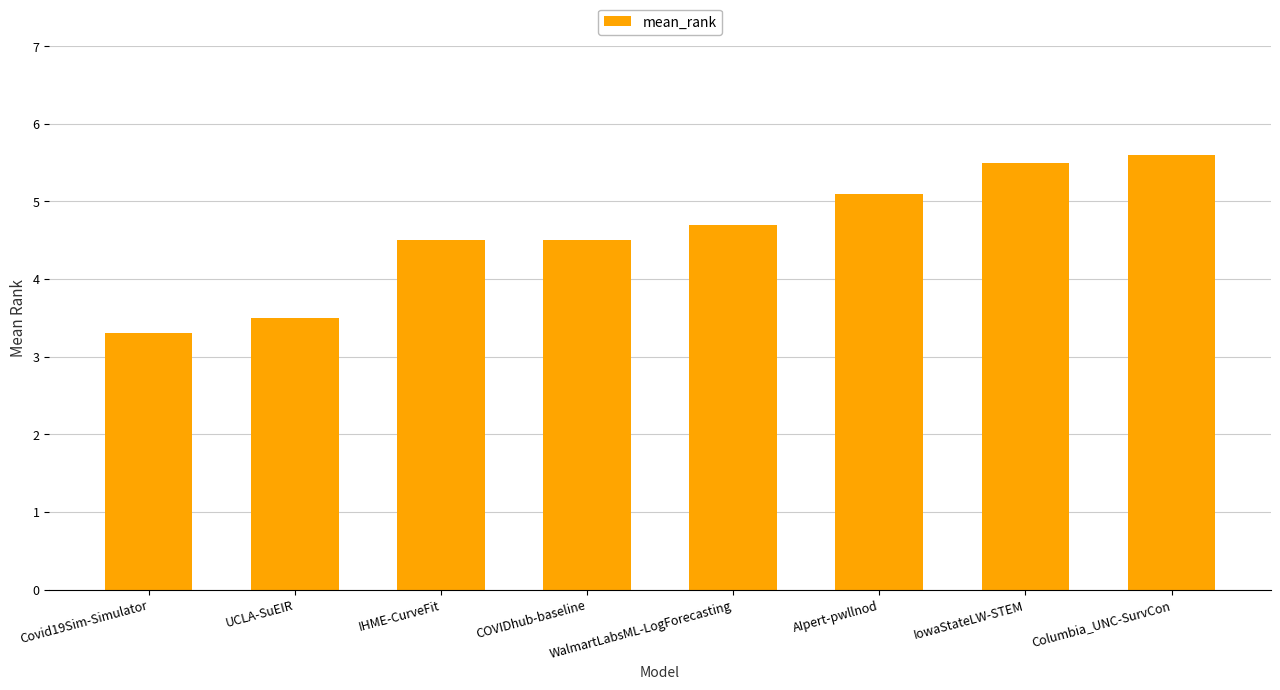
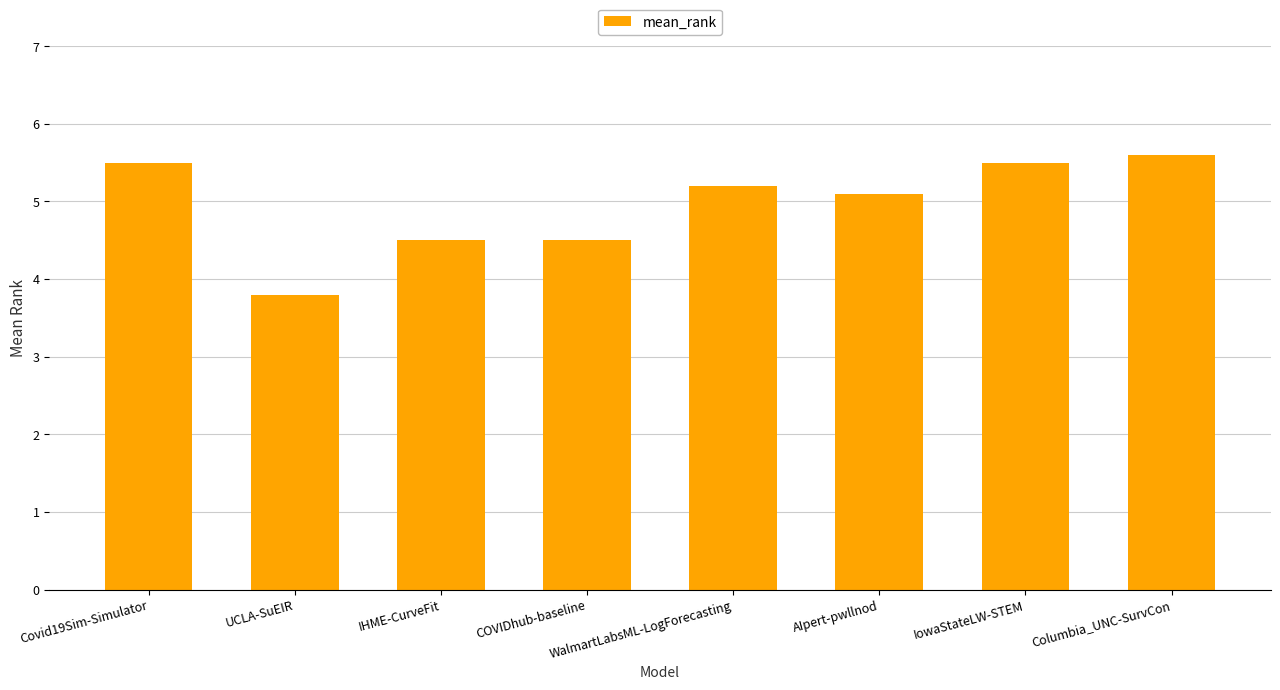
  {
-   "Covid19Sim-Simulator": 3.3,
-   "UCLA-SuEIR": 3.5,
+   "Covid19Sim-Simulator": 5.5,
+   "UCLA-SuEIR": 3.8,
    "IHME-CurveFit": 4.5,
    "COVIDhub-baseline": 4.5,
-   "WalmartLabsML-LogForecasting": 4.7,
+   "WalmartLabsML-LogForecasting": 5.2,
    "AIpert-pwllnod": 5.1,
    "IowaStateLW-STEM": 5.5,
    "Columbia_UNC-SurvCon": 5.6
  }
